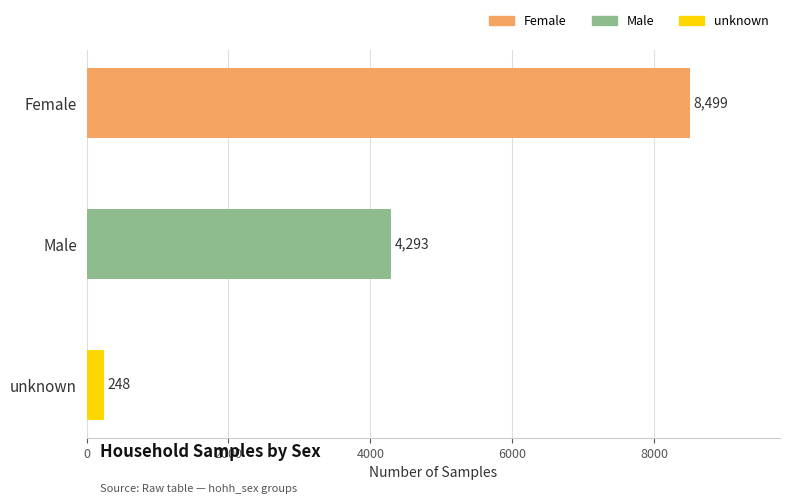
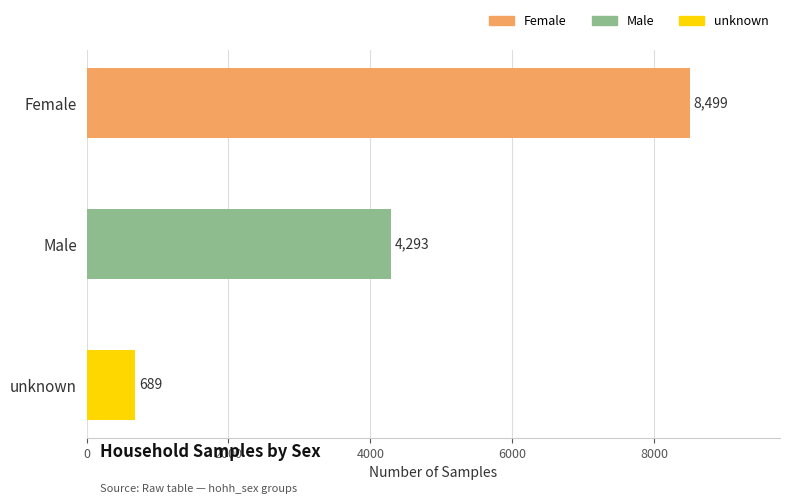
  {
    "Female": "8,499",
    "Male": "4,293",
-   "unknown": "248"
+   "unknown": "689"
  }
